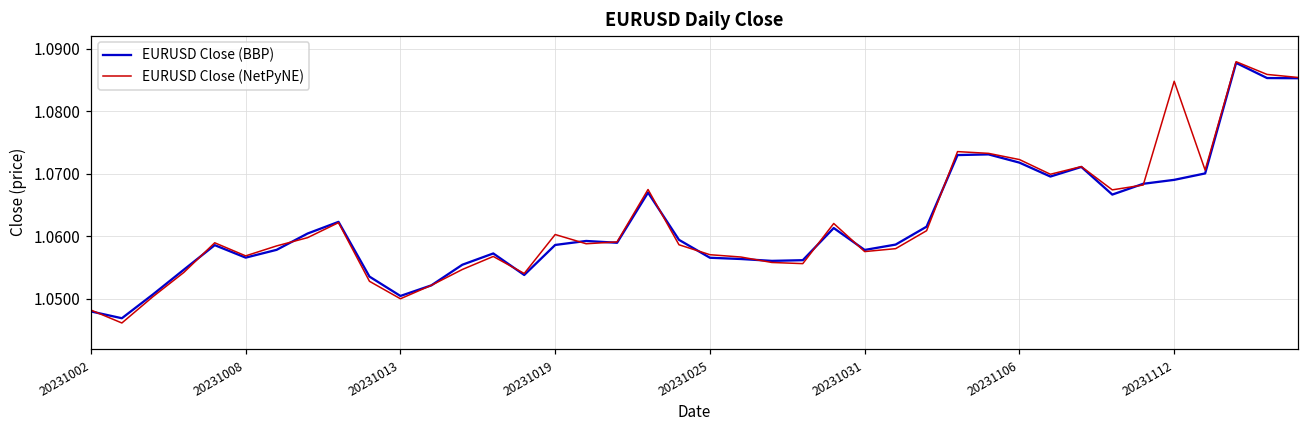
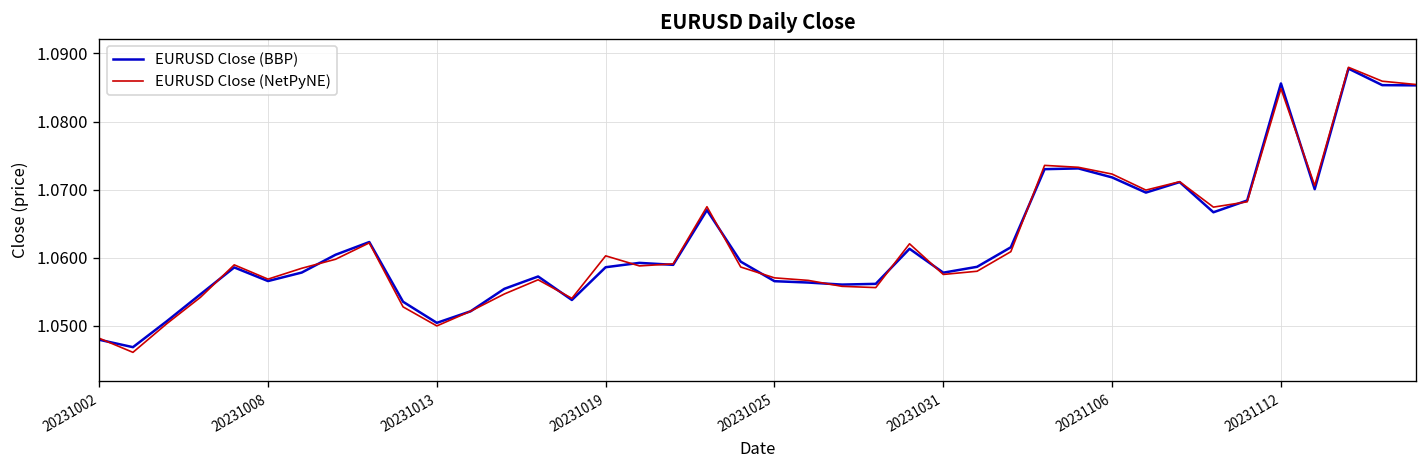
  {
    "EURUSD Close (BBP)": {
      "20231019": 1.059,
      "20231025": 1.057,
      "20231106": 1.072,
-     "20231112": 1.069
+     "20231112": 1.086
    },
    "EURUSD Close (NetPyNE)": {
      "20231019": 1.060,
      "20231025": 1.057,
      "20231106": 1.072,
      "20231112": 1.085
    }
  }
